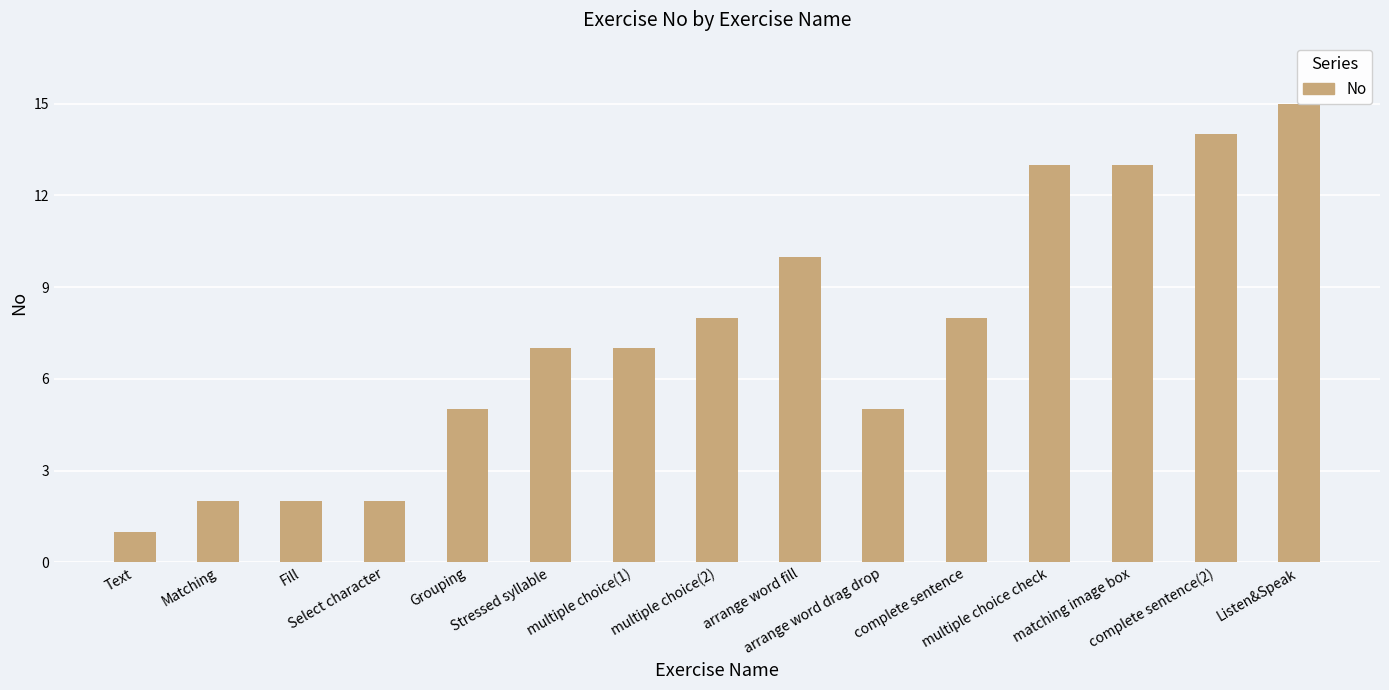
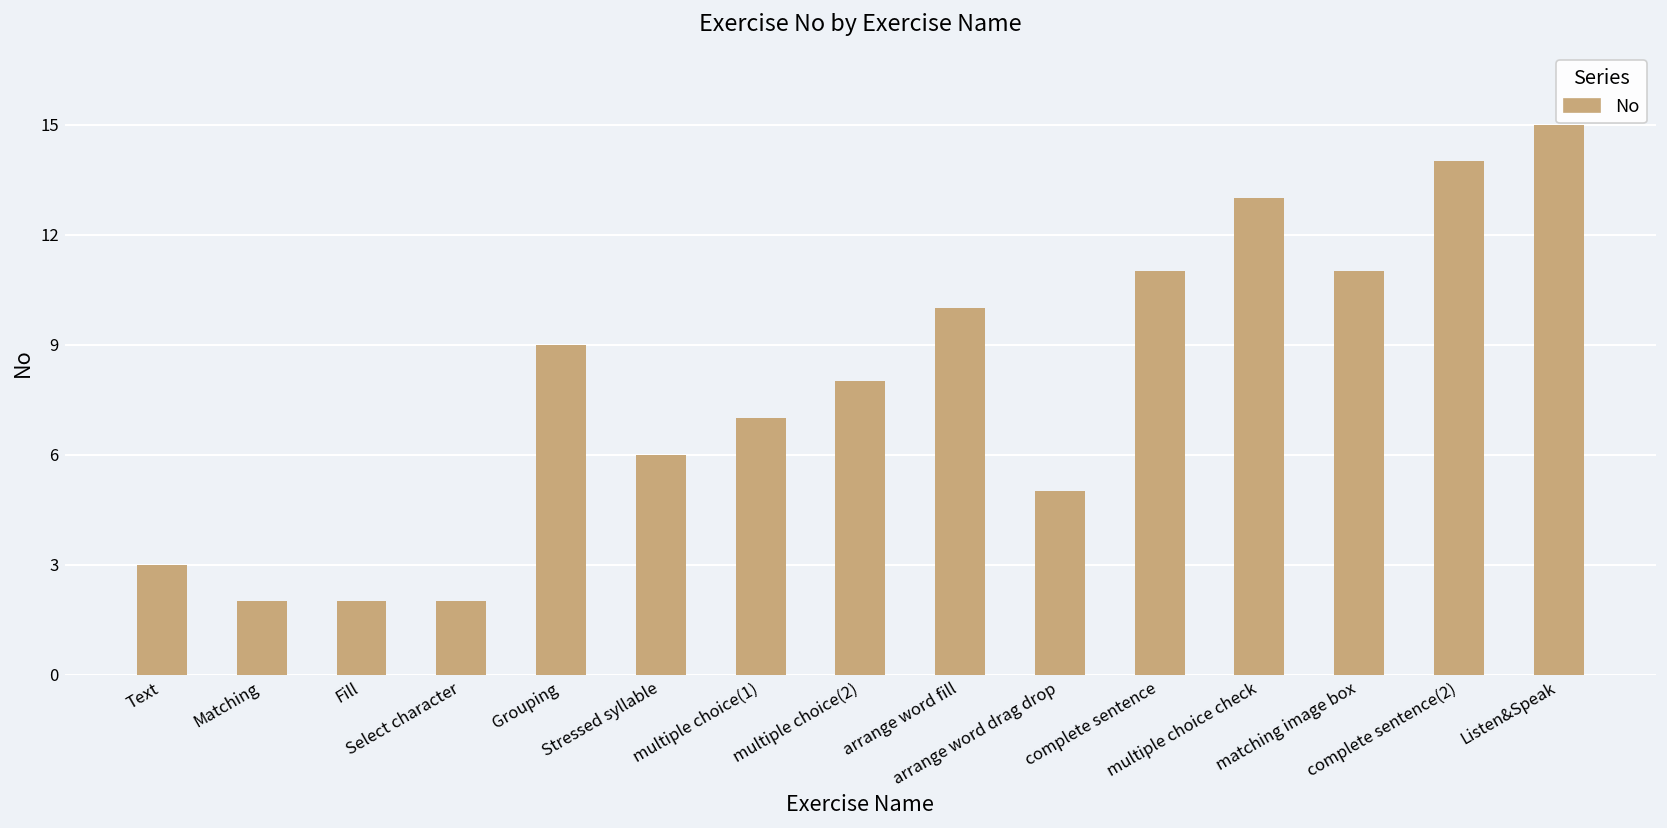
  {
-   "Text": 1,
+   "Text": 3,
    "Matching": 2,
    "Fill": 2,
    "Select character": 2,
-   "Grouping": 5,
-   "Stressed syllable": 7,
+   "Grouping": 9,
+   "Stressed syllable": 6,
    "multiple choice(1)": 7,
    "multiple choice(2)": 8,
    "arrange word fill": 10,
    "arrange word drag drop": 5,
-   "complete sentence": 8,
+   "complete sentence": 11,
    "multiple choice check": 13,
-   "matching image box": 13,
+   "matching image box": 11,
    "complete sentence(2)": 14
  }
